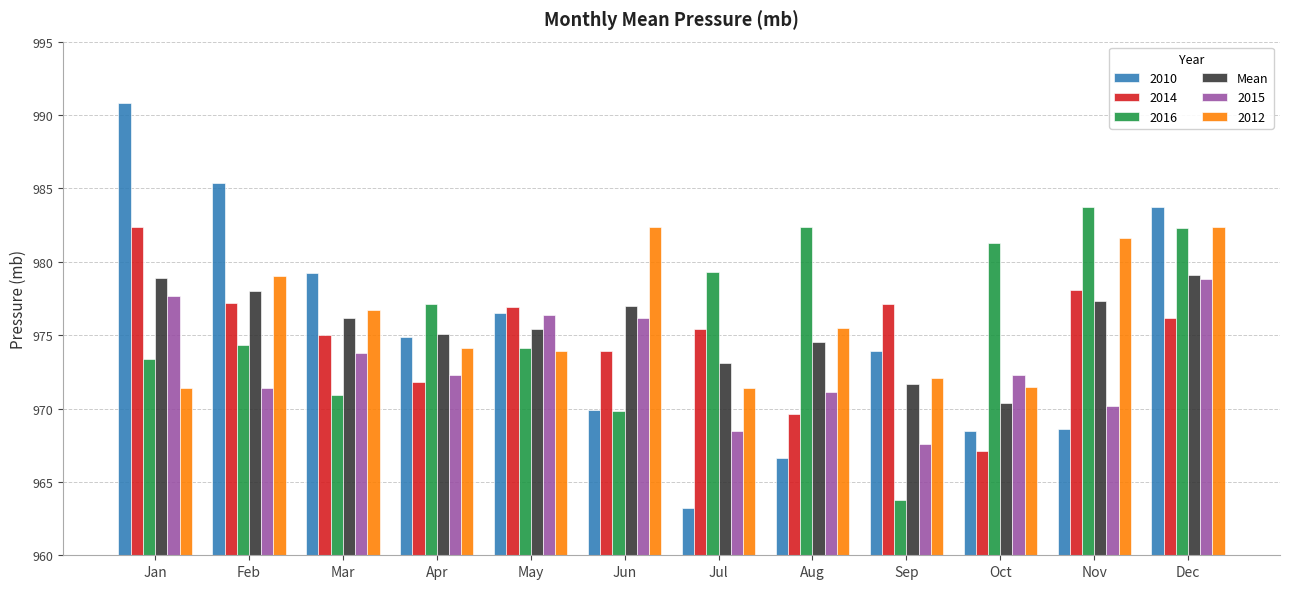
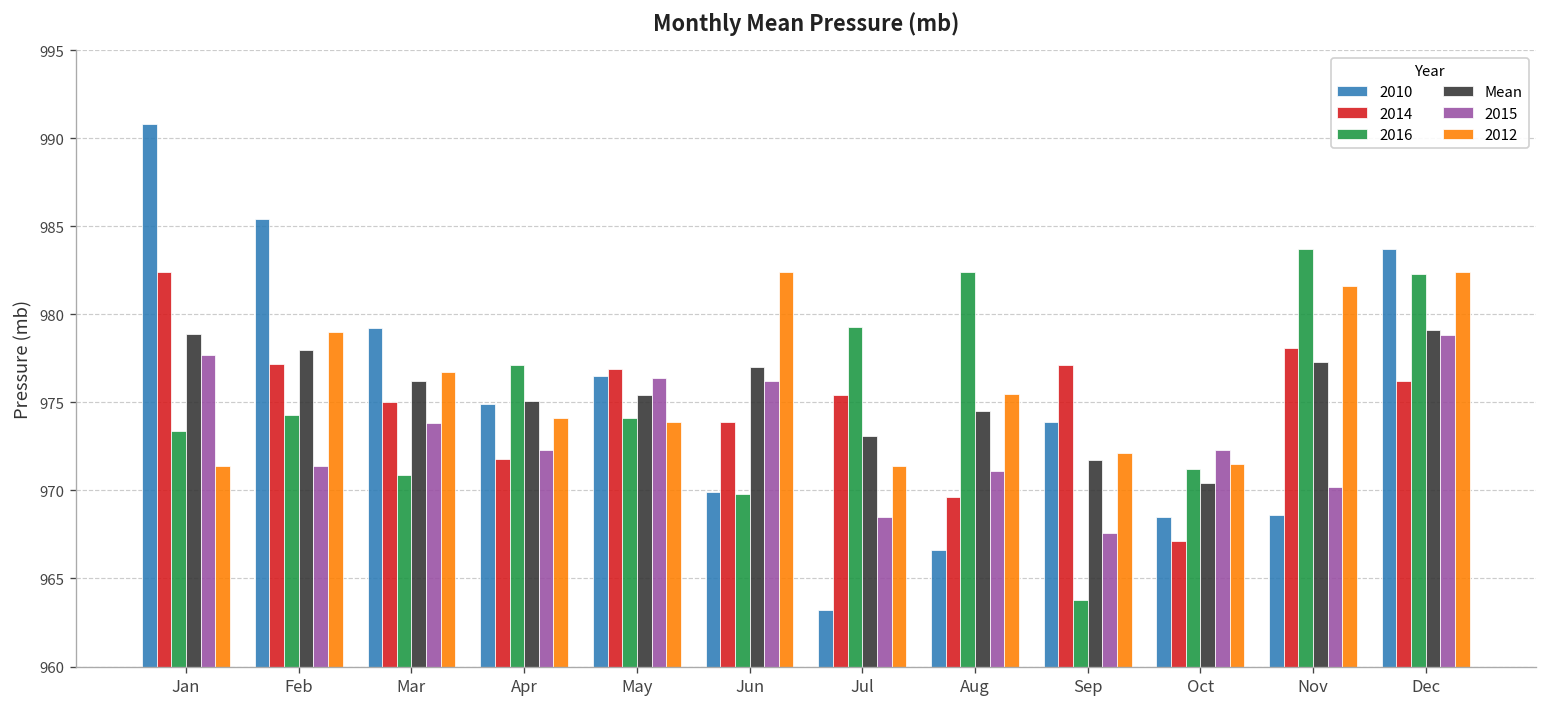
  {
    "2010": {
      "Jan": 990.8,
      "Feb": 985.4,
      "Mar": 979.2,
      "Apr": 974.9,
      "May": 976.5,
      "Jun": 969.9,
      "Jul": 963.2,
      "Aug": 966.6,
      "Sep": 973.9,
      "Oct": 968.5,
      "Nov": 968.6,
      "Dec": 983.7
    },
    "2014": {
      "Jan": 982.4,
      "Feb": 977.2,
      "Mar": 975.0,
      "Apr": 971.8,
      "May": 976.9,
      "Jun": 973.9,
      "Jul": 975.4,
      "Aug": 969.6,
      "Sep": 977.1,
      "Oct": 967.1,
      "Nov": 978.1,
      "Dec": 976.2
    },
    "2016": {
      "Jan": 973.4,
      "Feb": 974.3,
      "Mar": 970.9,
      "Apr": 977.1,
      "May": 974.1,
      "Jun": 969.8,
      "Jul": 979.3,
      "Aug": 982.4,
      "Sep": 963.8,
-     "Oct": 981.3,
+     "Oct": 971.2,
      "Nov": 983.7,
      "Dec": 982.3
    },
    "Mean": {
      "Jan": 978.9,
      "Feb": 978.0,
      "Mar": 976.2,
      "Apr": 975.1,
      "May": 975.4,
      "Jun": 977.0,
      "Jul": 973.1,
      "Aug": 974.5,
      "Sep": 971.7,
      "Oct": 970.4,
      "Nov": 977.3,
      "Dec": 979.1
    },
    "2015": {
      "Jan": 977.7,
      "Feb": 971.4,
      "Mar": 973.8,
      "Apr": 972.3,
      "May": 976.4,
      "Jun": 976.2,
      "Jul": 968.5,
      "Aug": 971.1,
      "Sep": 967.6,
      "Oct": 972.3,
      "Nov": 970.2,
      "Dec": 978.8
    },
    "2012": {
      "Jan": 971.4,
      "Feb": 979.0,
      "Mar": 976.7,
      "Apr": 974.1,
      "May": 973.9,
      "Jun": 982.4,
      "Jul": 971.4,
      "Aug": 975.5,
      "Sep": 972.1,
      "Oct": 971.5,
      "Nov": 981.6,
      "Dec": 982.4
    }
  }
